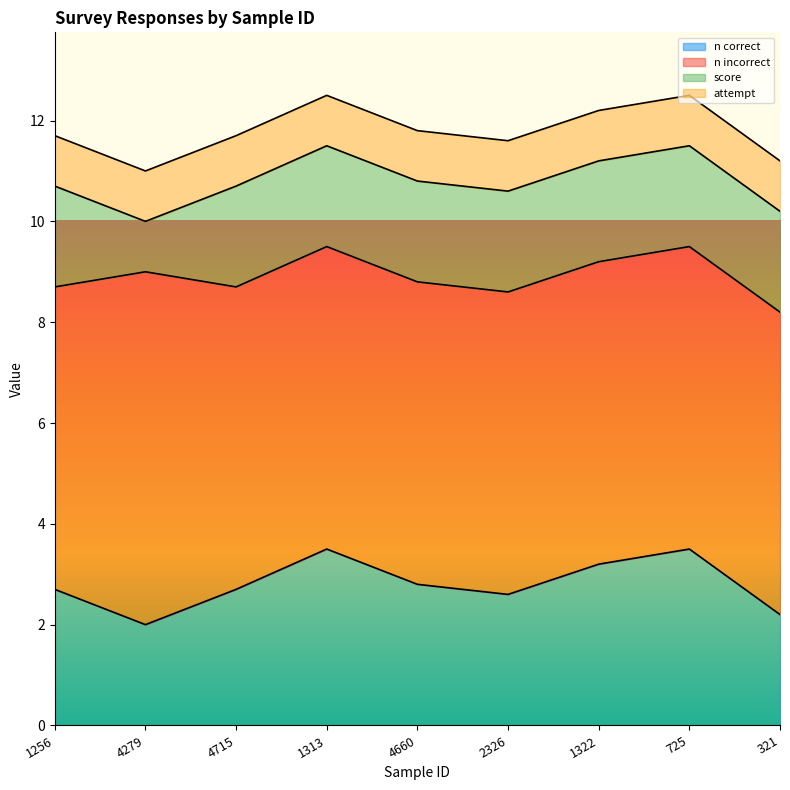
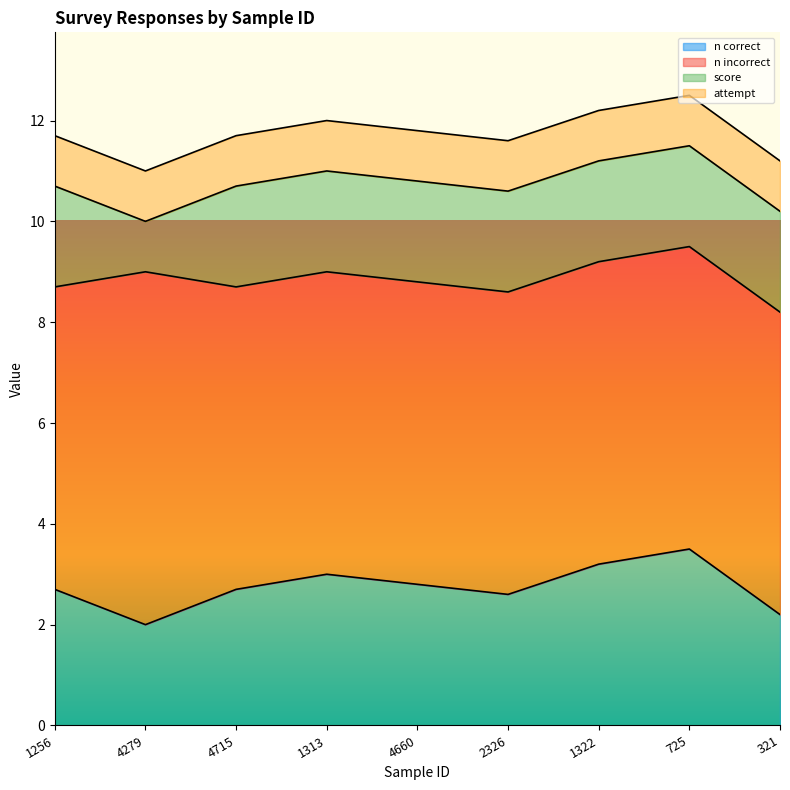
  {
    "n correct": {
      "1256": 2.7,
      "4279": 2.0,
      "4715": 2.7,
-     "1313": 3.5,
+     "1313": 3.0,
      "4660": 2.8,
      "2326": 2.6,
      "1322": 3.2,
      "725": 3.5,
      "321": 2.2
    },
    "n incorrect": {
      "1256": 6.0,
      "4279": 7.0,
      "4715": 6.0,
      "1313": 6.0,
      "4660": 6.0,
      "2326": 6.0,
      "1322": 6.0,
      "725": 6.0,
      "321": 6.0
    },
    "score": {
      "1256": 2.0,
      "4279": 1.0,
      "4715": 2.0,
      "1313": 2.0,
      "4660": 2.0,
      "2326": 2.0,
      "1322": 2.0,
      "725": 2.0,
      "321": 2.0
    },
    "attempt": {
      "1256": 1.0,
      "4279": 1.0,
      "4715": 1.0,
      "1313": 1.0,
      "4660": 1.0,
      "2326": 1.0,
      "1322": 1.0,
      "321": 1.0
    }
  }
